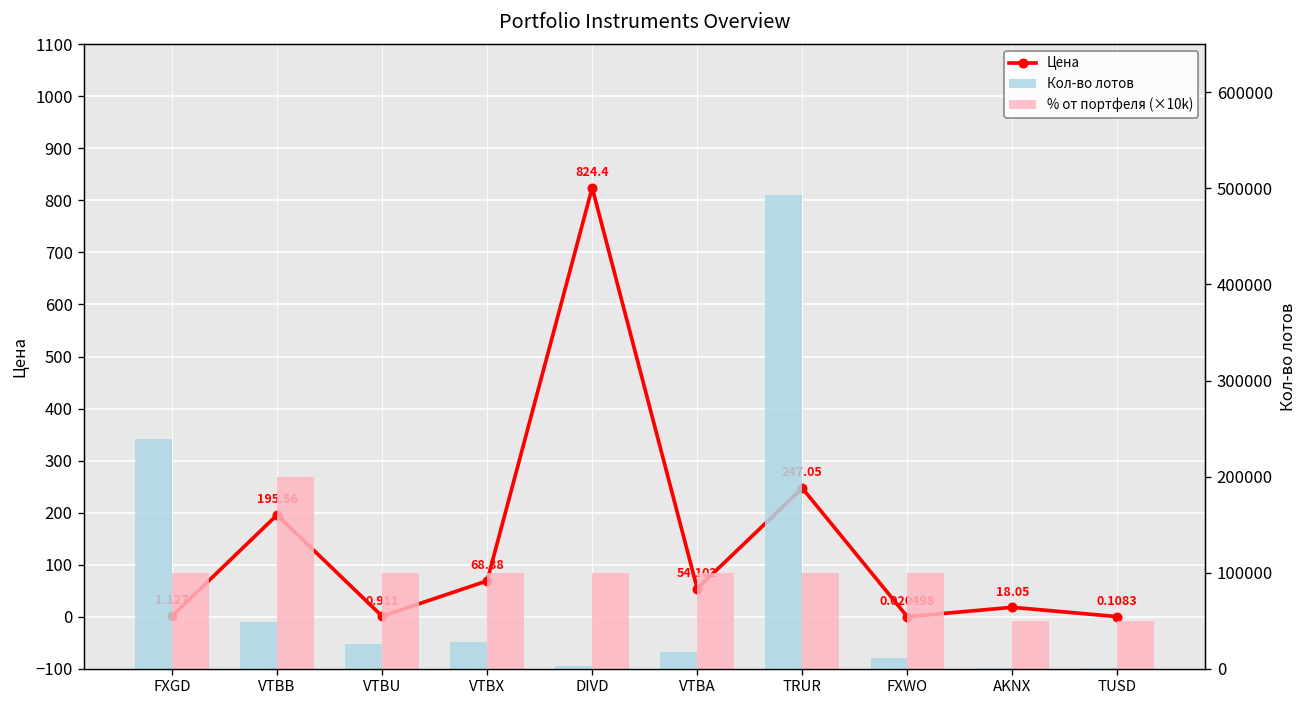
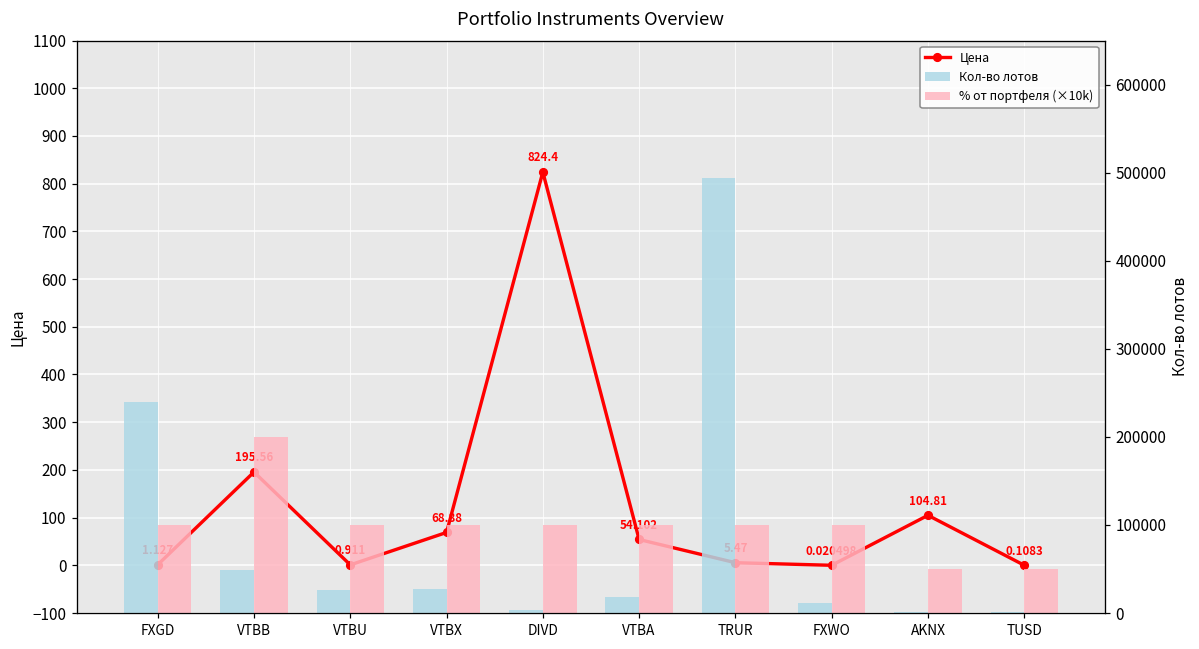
  {
    "Цена": {
      "FXGD": 1.127,
      "VTBB": 195.56,
      "VTBU": 0.911,
      "VTBX": 68.88,
      "DIVD": 824.4,
      "VTBA": 54.102,
-     "TRUR": 247.05,
+     "TRUR": 5.47,
      "FXWO": 0.020498,
-     "AKNX": 18.05,
+     "AKNX": 104.81,
      "TUSD": 0.1083
    }
  }
